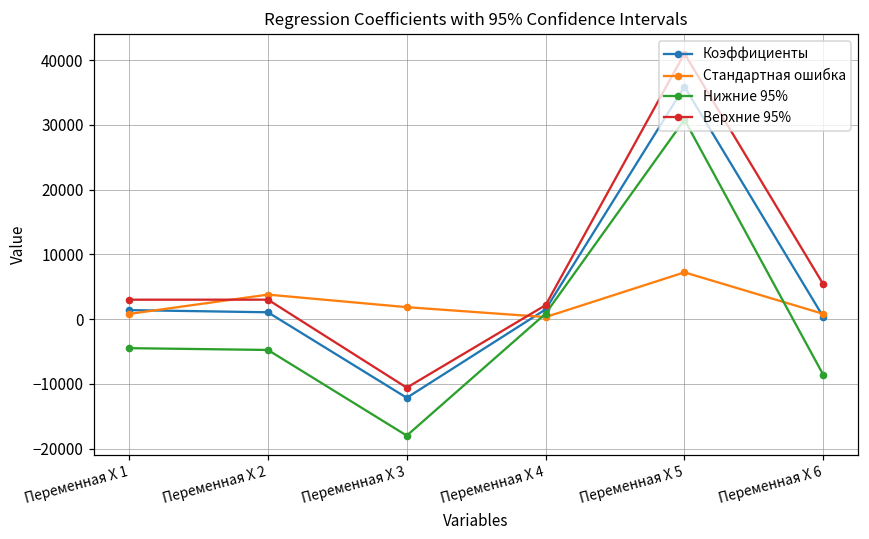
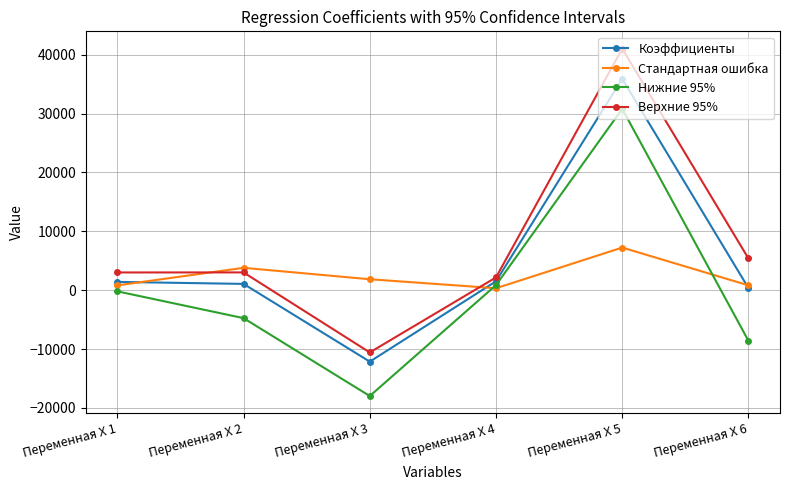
  {
    "Коэффициенты": {
      "Переменная X 1": 1000,
      "Переменная X 2": 1000,
      "Переменная X 3": -12000,
      "Переменная X 4": 2000,
      "Переменная X 6": 0
    },
    "Стандартная ошибка": {
      "Переменная X 1": 1000,
      "Переменная X 2": 4000,
      "Переменная X 3": 2000,
      "Переменная X 4": 0,
      "Переменная X 5": 7000,
      "Переменная X 6": 1000
    },
    "Нижние 95%": {
-     "Переменная X 1": -4000,
+     "Переменная X 1": 0,
      "Переменная X 2": -5000,
      "Переменная X 3": -18000,
      "Переменная X 4": 1000,
      "Переменная X 6": -9000
    },
    "Верхние 95%": {
      "Переменная X 1": 3000,
      "Переменная X 2": 3000,
      "Переменная X 3": -11000,
      "Переменная X 4": 2000,
      "Переменная X 6": 5000
    }
  }
